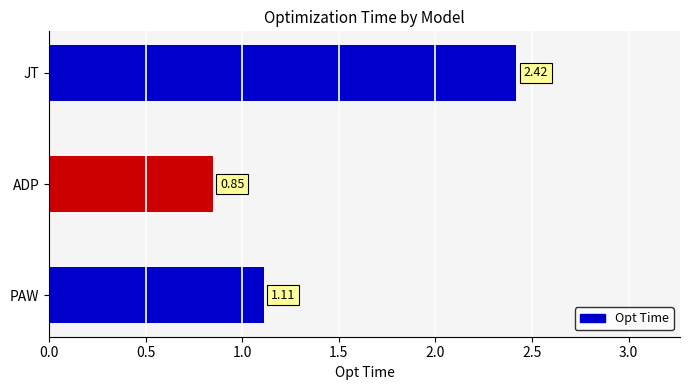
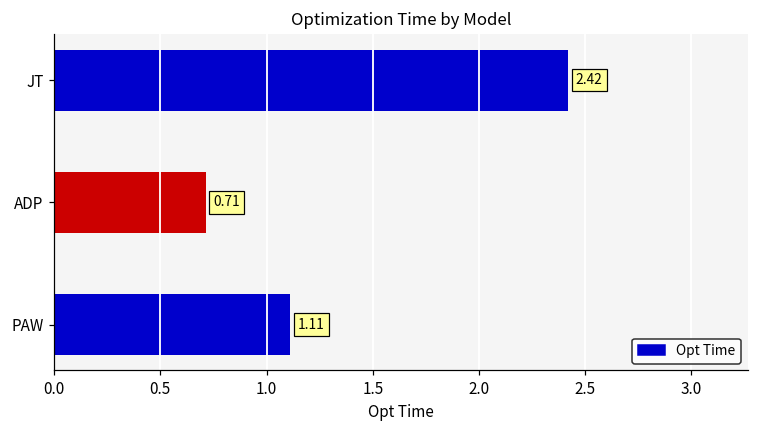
  {
-   "ADP": 0.85
+   "ADP": 0.71
  }
